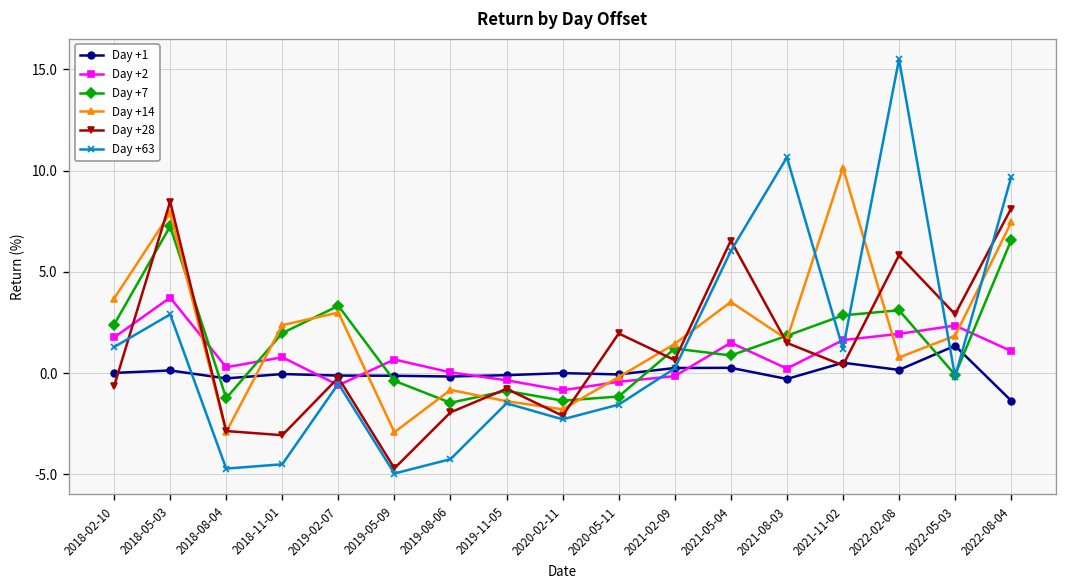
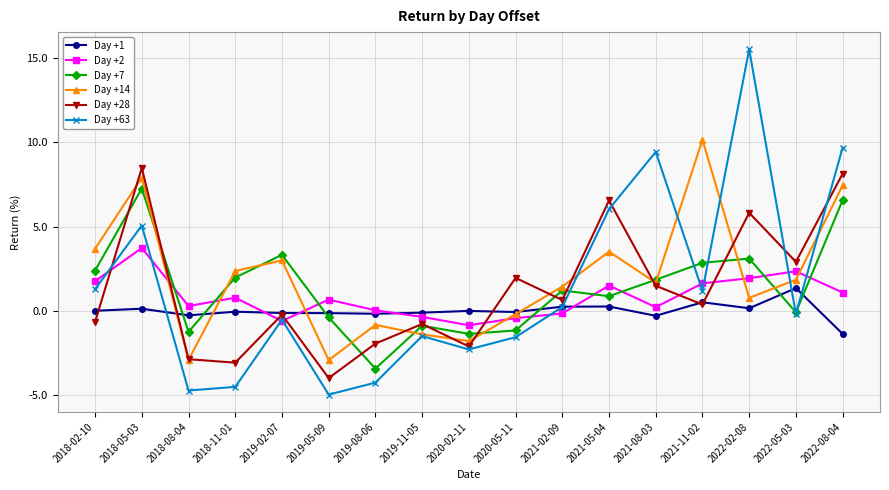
  {
    "Day +1": {
      "2018-02-10": 0.0,
      "2018-05-03": 0.1,
      "2018-08-04": -0.3,
      "2018-11-01": 0.0,
      "2019-05-09": -0.1,
      "2019-08-06": -0.2,
      "2019-11-05": -0.1,
      "2020-02-11": 0.0,
      "2021-05-04": 0.3,
      "2021-08-03": -0.3,
      "2022-02-08": 0.2,
      "2022-05-03": 1.4,
      "2022-08-04": -1.4
    },
    "Day +2": {
      "2018-02-10": 1.8,
      "2018-05-03": 3.7,
      "2018-08-04": 0.3,
      "2018-11-01": 0.8,
      "2019-05-09": 0.7,
      "2019-08-06": 0.0,
      "2019-11-05": -0.4,
      "2020-02-11": -0.8,
      "2020-05-11": -0.4,
      "2021-02-09": -0.1,
      "2021-05-04": 1.5,
      "2021-08-03": 0.2,
      "2021-11-02": 1.6,
      "2022-02-08": 1.9,
      "2022-05-03": 2.3,
      "2022-08-04": 1.1
    },
    "Day +7": {
      "2018-02-10": 2.4,
      "2018-05-03": 7.3,
      "2018-08-04": -1.2,
      "2018-11-01": 2.0,
      "2019-02-07": 3.3,
      "2019-05-09": -0.4,
-     "2019-08-06": -1.5,
+     "2019-08-06": -3.4,
      "2020-02-11": -1.4,
      "2020-05-11": -1.2,
      "2021-02-09": 1.2,
      "2021-05-04": 0.9,
      "2021-08-03": 1.8,
      "2021-11-02": 2.9,
      "2022-02-08": 3.1,
      "2022-08-04": 6.6
    },
    "Day +14": {
      "2018-02-10": 3.7,
      "2018-05-03": 7.9,
      "2018-11-01": 2.4,
      "2019-02-07": 3.0,
      "2019-05-09": -2.9,
      "2019-08-06": -0.8,
      "2020-02-11": -1.8,
      "2021-02-09": 1.4,
      "2021-05-04": 3.5,
      "2021-08-03": 1.7,
      "2021-11-02": 10.1,
      "2022-02-08": 0.8,
      "2022-05-03": 1.8,
      "2022-08-04": 7.4
    },
    "Day +28": {
      "2018-02-10": -0.7,
      "2018-05-03": 8.5,
      "2018-11-01": -3.1,
-     "2019-05-09": -4.7,
+     "2019-05-09": -4.0,
      "2019-08-06": -1.9,
      "2020-02-11": -2.1,
      "2020-05-11": 2.0,
      "2021-02-09": 0.6,
      "2021-05-04": 6.5,
      "2021-08-03": 1.5,
      "2022-02-08": 5.8,
      "2022-05-03": 2.9,
      "2022-08-04": 8.1
    },
    "Day +63": {
      "2018-02-10": 1.3,
-     "2018-05-03": 2.9,
+     "2018-05-03": 5.1,
      "2018-08-04": -4.7,
      "2018-11-01": -4.5,
      "2019-05-09": -5.0,
      "2019-08-06": -4.3,
      "2020-02-11": -2.3,
      "2020-05-11": -1.6,
      "2021-05-04": 6.0,
-     "2021-08-03": 10.7,
+     "2021-08-03": 9.4,
      "2021-11-02": 1.2,
      "2022-02-08": 15.5,
      "2022-08-04": 9.7
    }
  }
